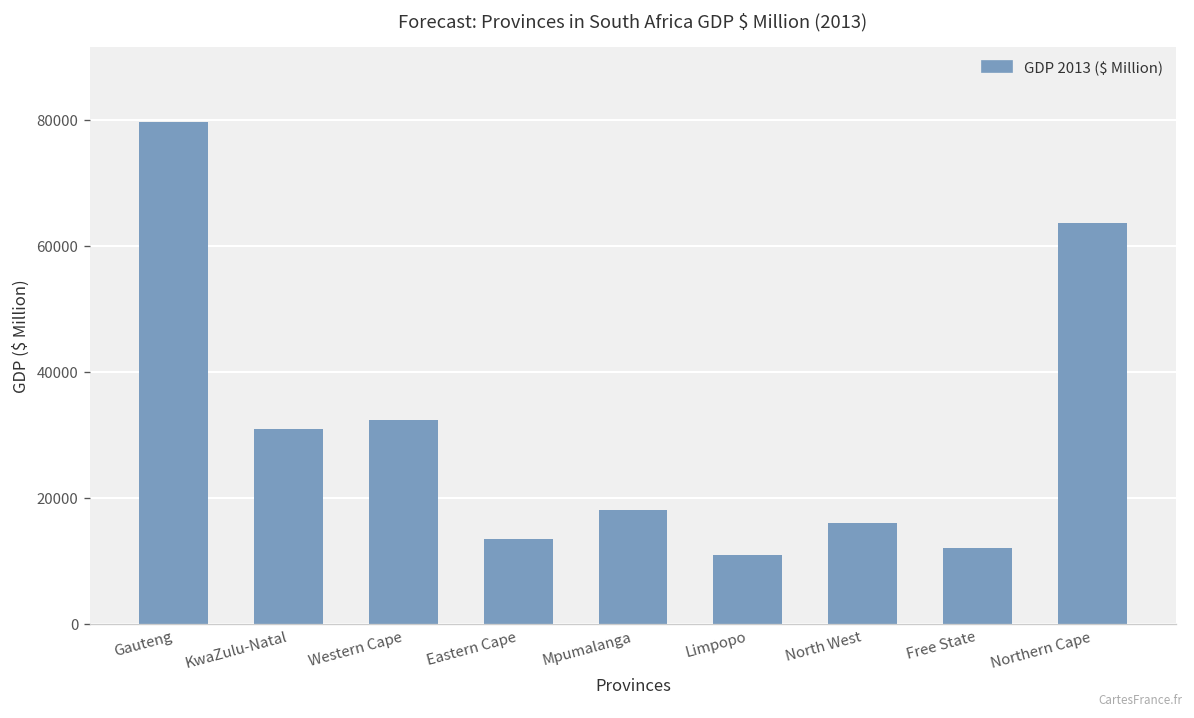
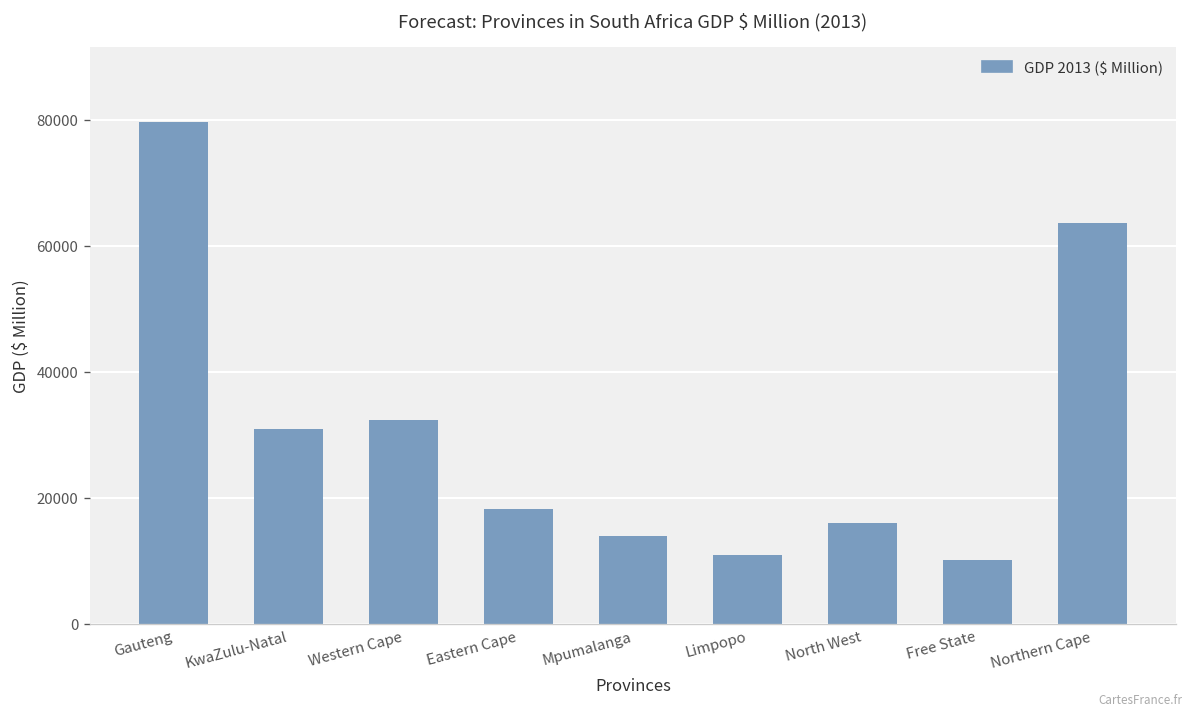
  {
    "Gauteng": 80000,
    "KwaZulu-Natal": 31000,
    "Western Cape": 32000,
-   "Eastern Cape": 13000,
-   "Mpumalanga": 18000,
+   "Eastern Cape": 18000,
+   "Mpumalanga": 14000,
    "Limpopo": 11000,
    "North West": 16000,
-   "Free State": 12000,
+   "Free State": 10000,
    "Northern Cape": 64000
  }
